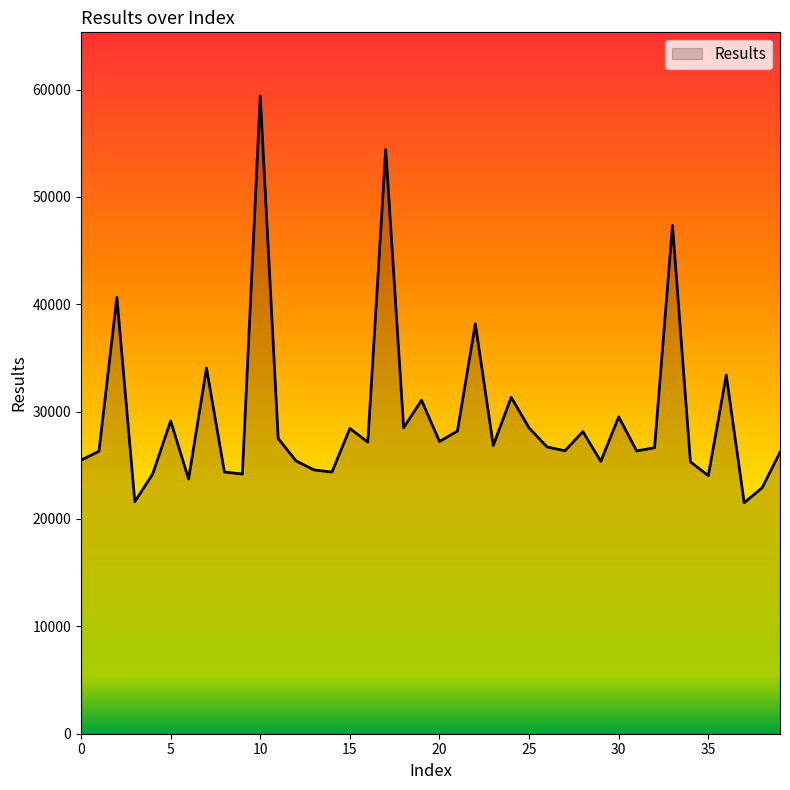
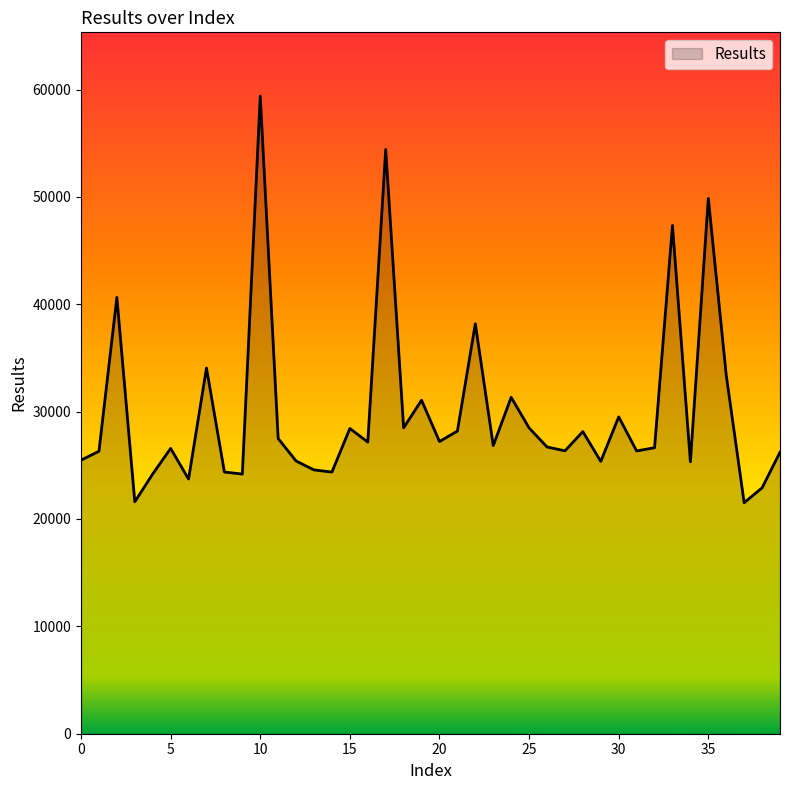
  {
    "0": 25500,
-   "5": 29100,
+   "5": 26600,
    "10": 59400,
    "15": 28400,
    "20": 27200,
    "25": 28500,
    "30": 29500,
-   "35": 24000
+   "35": 49900
  }
